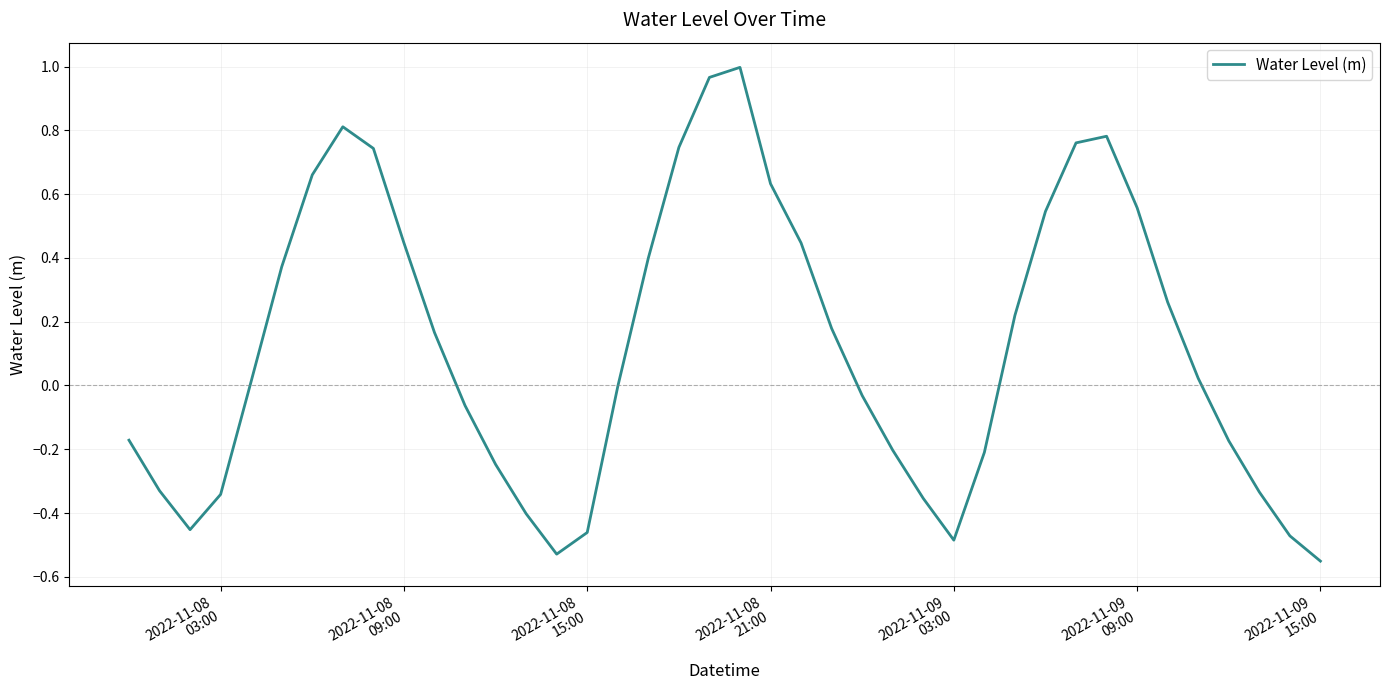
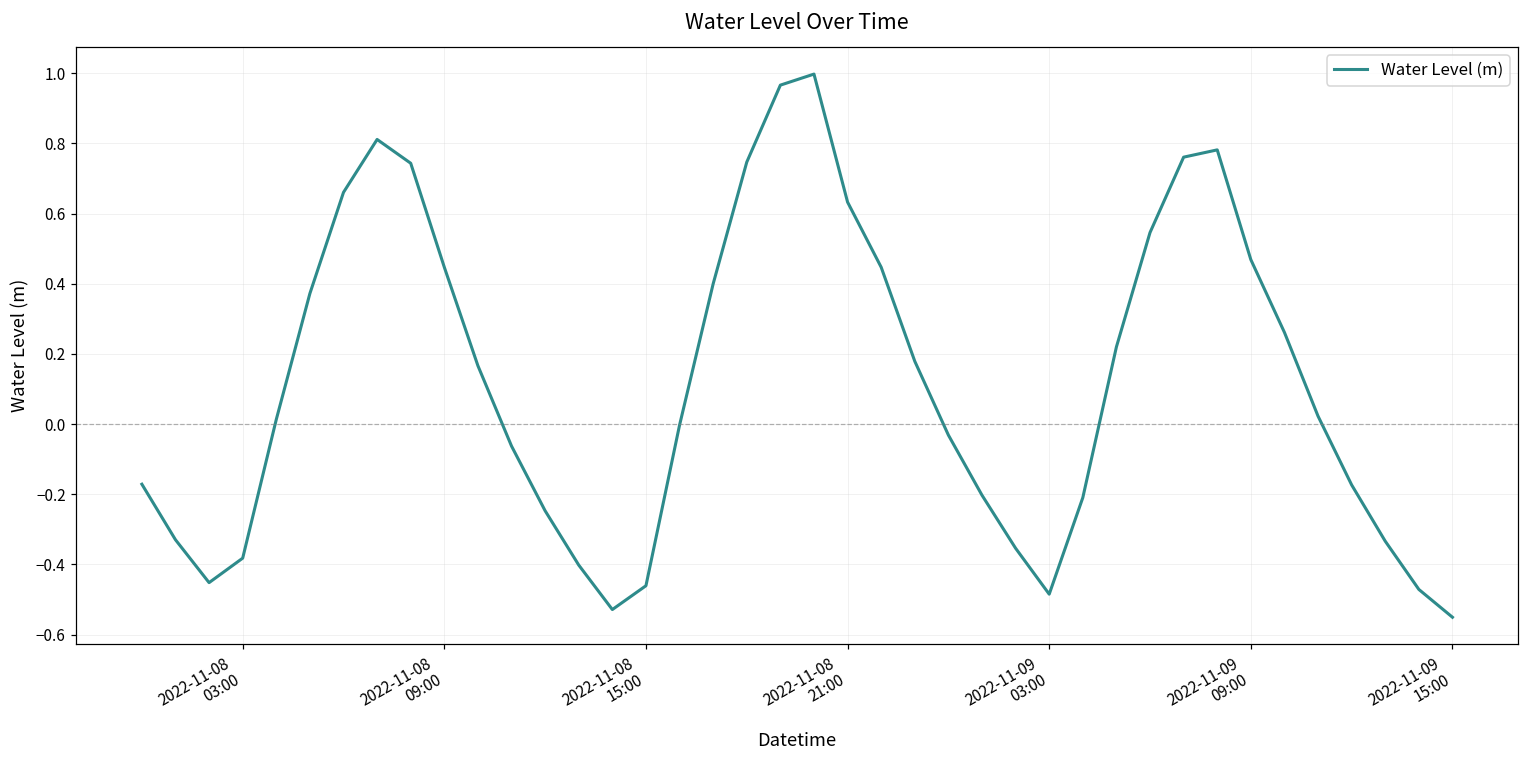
  {
-   "2022-11-08 03:00": -0.34,
+   "2022-11-08 03:00": -0.38,
    "2022-11-08 09:00": 0.45,
    "2022-11-08 15:00": -0.46,
    "2022-11-08 21:00": 0.63,
    "2022-11-09 03:00": -0.48,
-   "2022-11-09 09:00": 0.56,
+   "2022-11-09 09:00": 0.47,
    "2022-11-09 15:00": -0.55
  }
